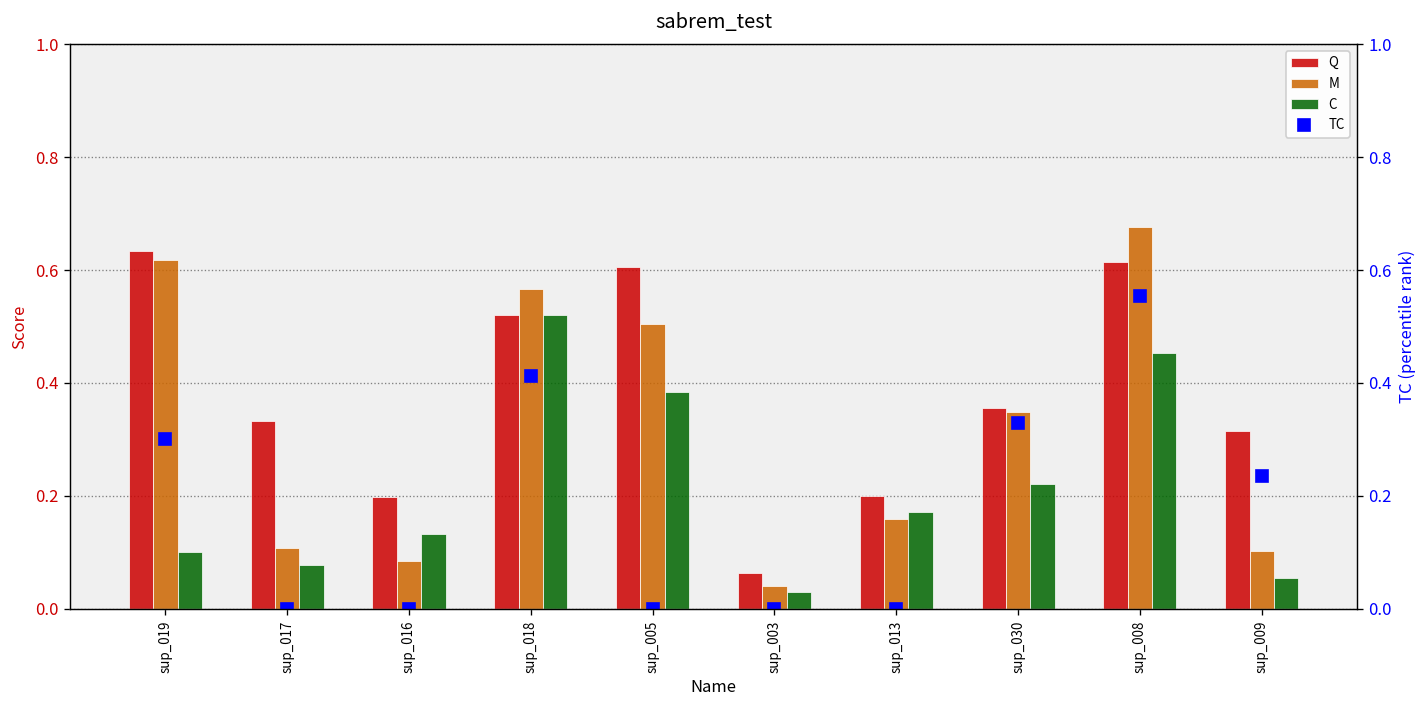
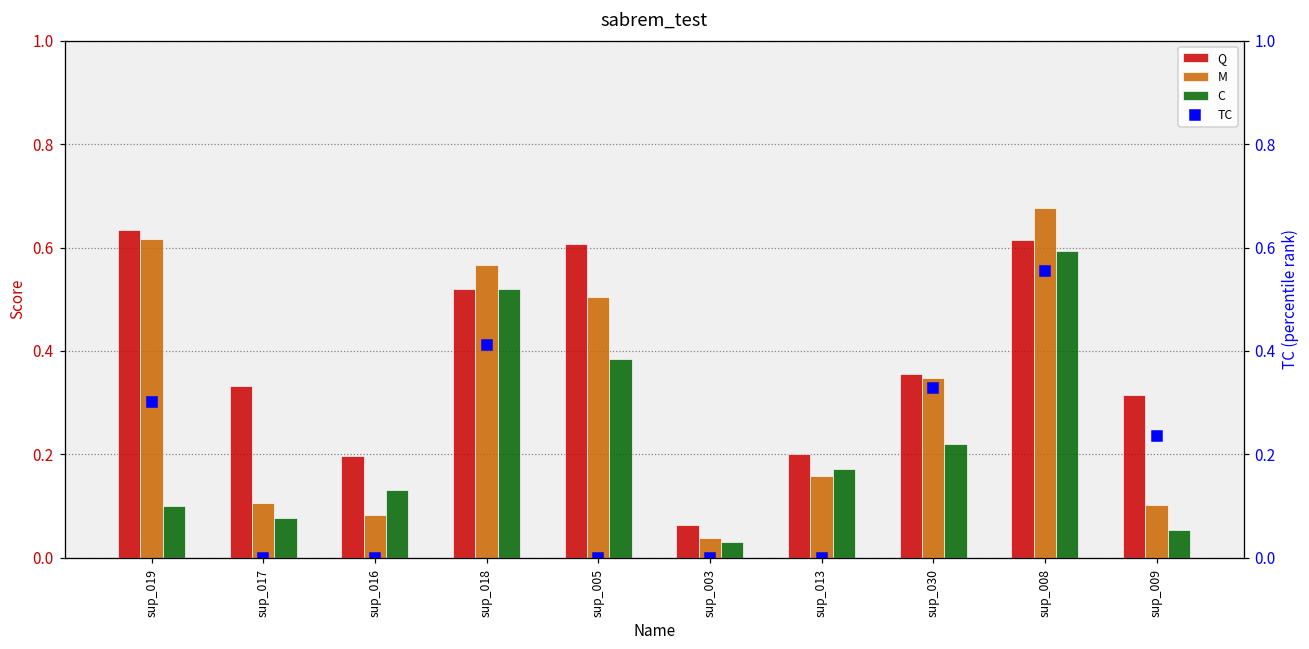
  {
    "Q": {
      "sup_019": 0.63,
      "sup_017": 0.33,
      "sup_016": 0.20,
      "sup_018": 0.52,
      "sup_005": 0.61,
      "sup_003": 0.06,
      "sup_013": 0.20,
      "sup_030": 0.36,
      "sup_008": 0.62,
      "sup_009": 0.31
    },
    "M": {
      "sup_019": 0.62,
      "sup_017": 0.11,
      "sup_016": 0.08,
      "sup_018": 0.57,
      "sup_005": 0.50,
      "sup_003": 0.04,
      "sup_013": 0.16,
      "sup_030": 0.35,
      "sup_008": 0.68,
      "sup_009": 0.10
    },
    "C": {
      "sup_019": 0.10,
      "sup_017": 0.08,
      "sup_016": 0.13,
      "sup_018": 0.52,
      "sup_005": 0.38,
      "sup_003": 0.03,
      "sup_013": 0.17,
      "sup_030": 0.22,
-     "sup_008": 0.45,
+     "sup_008": 0.59,
      "sup_009": 0.05
    },
    "TC": {
      "sup_019": 0.30,
      "sup_017": 0.00,
      "sup_016": 0.00,
      "sup_018": 0.41,
      "sup_005": 0.00,
      "sup_003": 0.00,
      "sup_013": 0.00,
      "sup_030": 0.33,
      "sup_008": 0.55,
      "sup_009": 0.24
    }
  }
